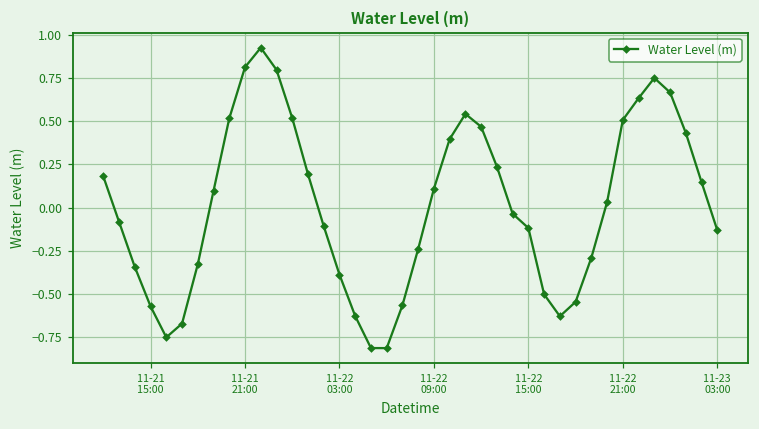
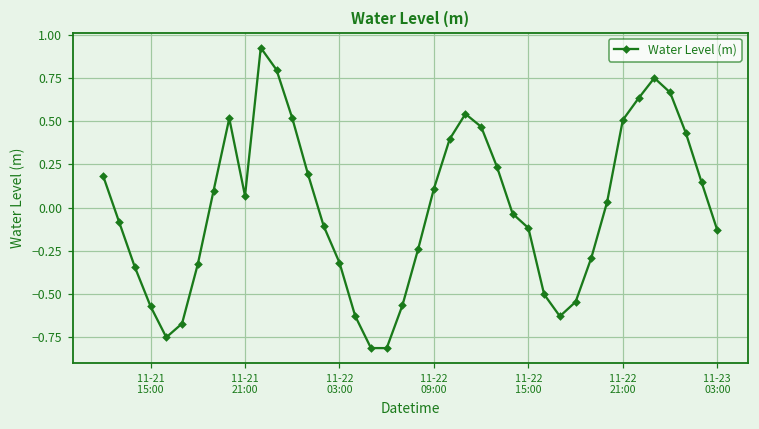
  {
    "11-21 15:00": -0.57,
-   "11-21 21:00": 0.81,
-   "11-22 03:00": -0.39,
+   "11-21 21:00": 0.07,
+   "11-22 03:00": -0.32,
    "11-22 09:00": 0.11,
    "11-22 15:00": -0.12,
    "11-22 21:00": 0.51,
    "11-23 03:00": -0.13
  }
